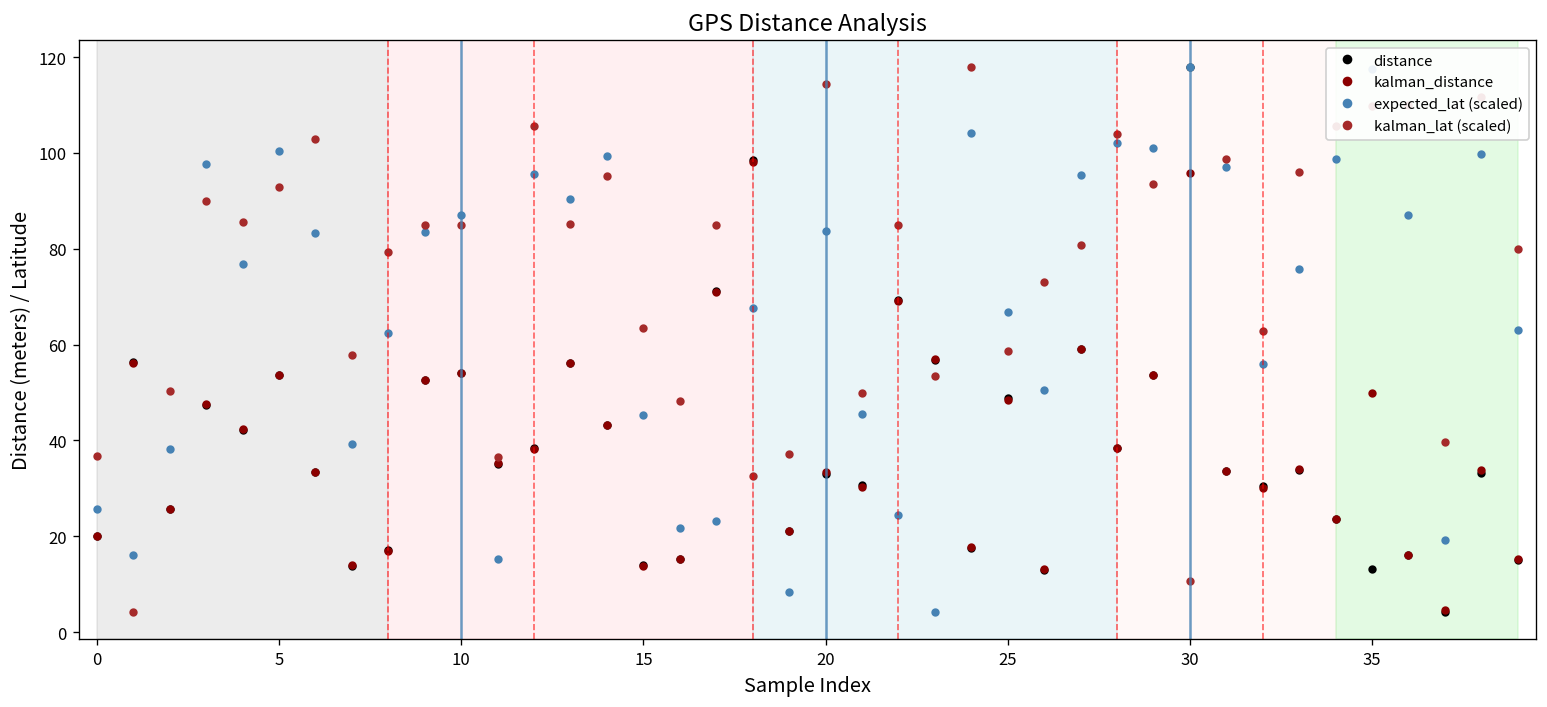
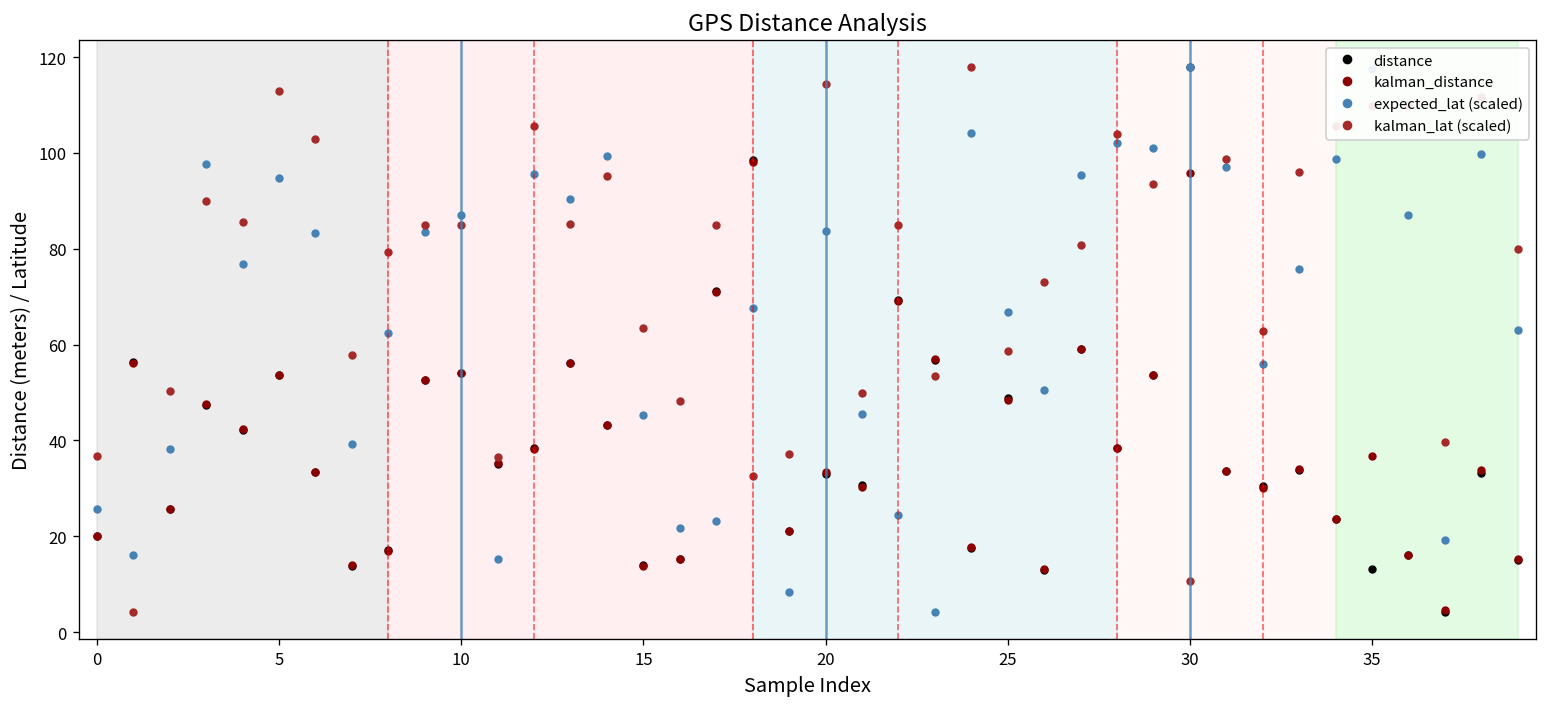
  {
    "distance": {
      "35": 13
    },
    "kalman_distance": {
      "30": 96,
-     "35": 50
+     "35": 37
    },
    "expected_lat (scaled)": {
      "0": 26,
-     "5": 100,
+     "5": 95,
      "10": 87,
      "15": 45,
      "20": 84,
      "25": 67
    },
    "kalman_lat (scaled)": {
      "0": 37,
-     "5": 93,
+     "5": 113,
      "10": 85,
      "15": 63,
      "20": 115,
      "25": 59,
      "30": 11
    }
  }
